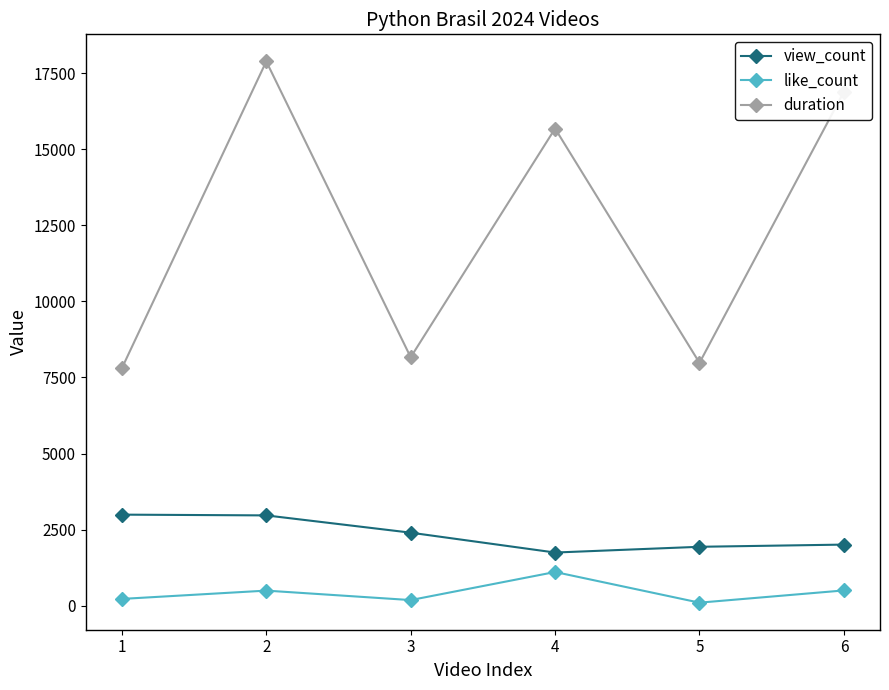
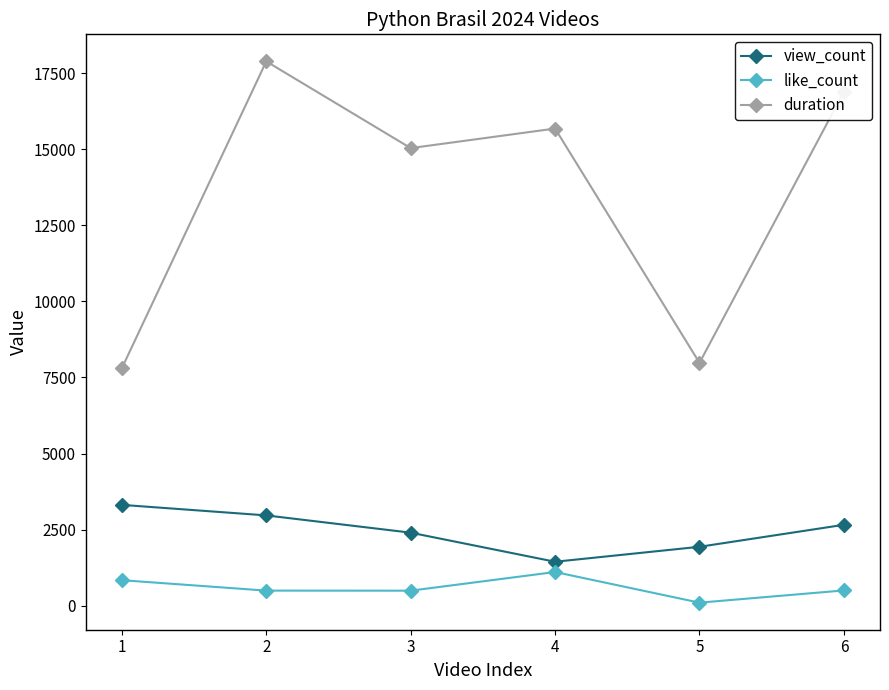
  {
    "view_count": {
-     "1": 3000,
+     "1": 3300,
      "2": 3000,
      "3": 2400,
-     "4": 1700,
+     "4": 1400,
      "5": 1900,
-     "6": 2000
+     "6": 2700
    },
    "like_count": {
-     "1": 200,
+     "1": 800,
      "2": 500,
-     "3": 200,
+     "3": 500,
      "4": 1100,
      "5": 100,
      "6": 500
    },
    "duration": {
      "1": 7800,
      "2": 17900,
-     "3": 8200,
+     "3": 15000,
      "4": 15700,
      "5": 8000
    }
  }
